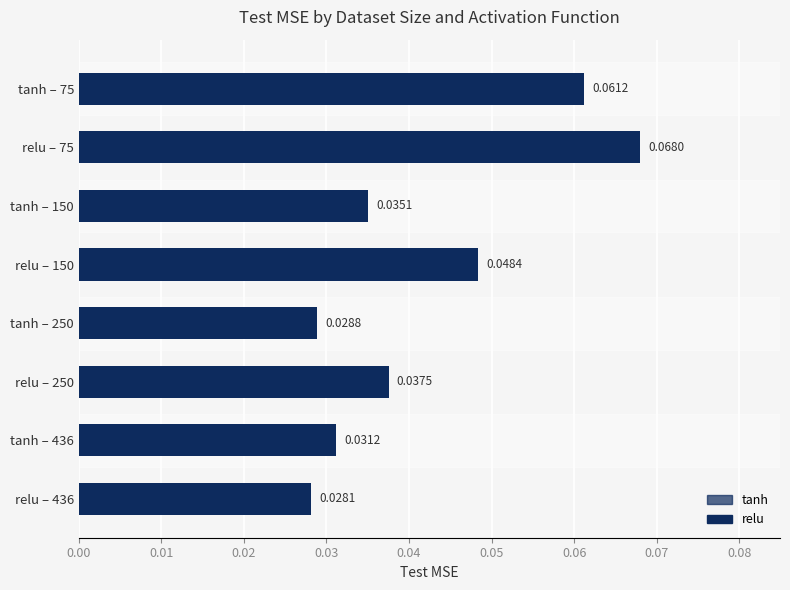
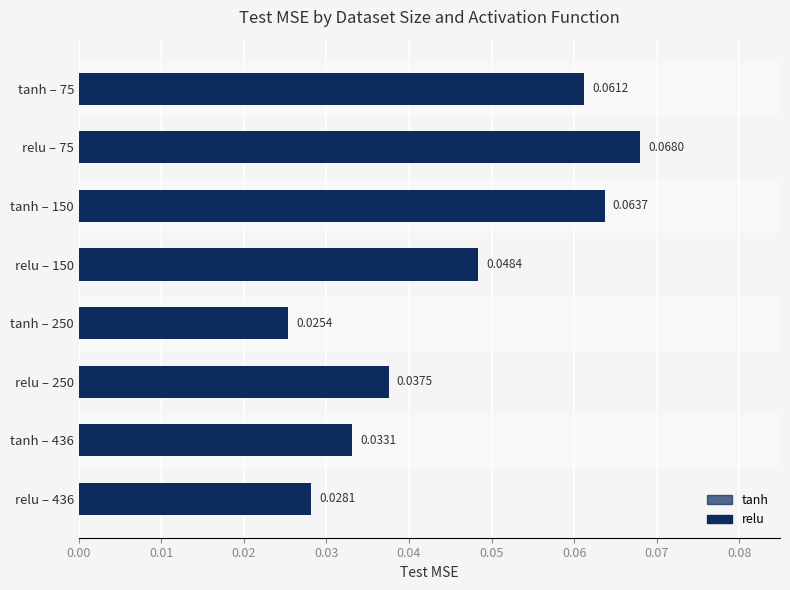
  {
    "tanh – 75": 0.0612,
    "relu – 75": 0.0680,
-   "tanh – 150": 0.0351,
+   "tanh – 150": 0.0637,
    "relu – 150": 0.0484,
-   "tanh – 250": 0.0288,
+   "tanh – 250": 0.0254,
    "relu – 250": 0.0375,
-   "tanh – 436": 0.0312,
+   "tanh – 436": 0.0331,
    "relu – 436": 0.0281
  }
